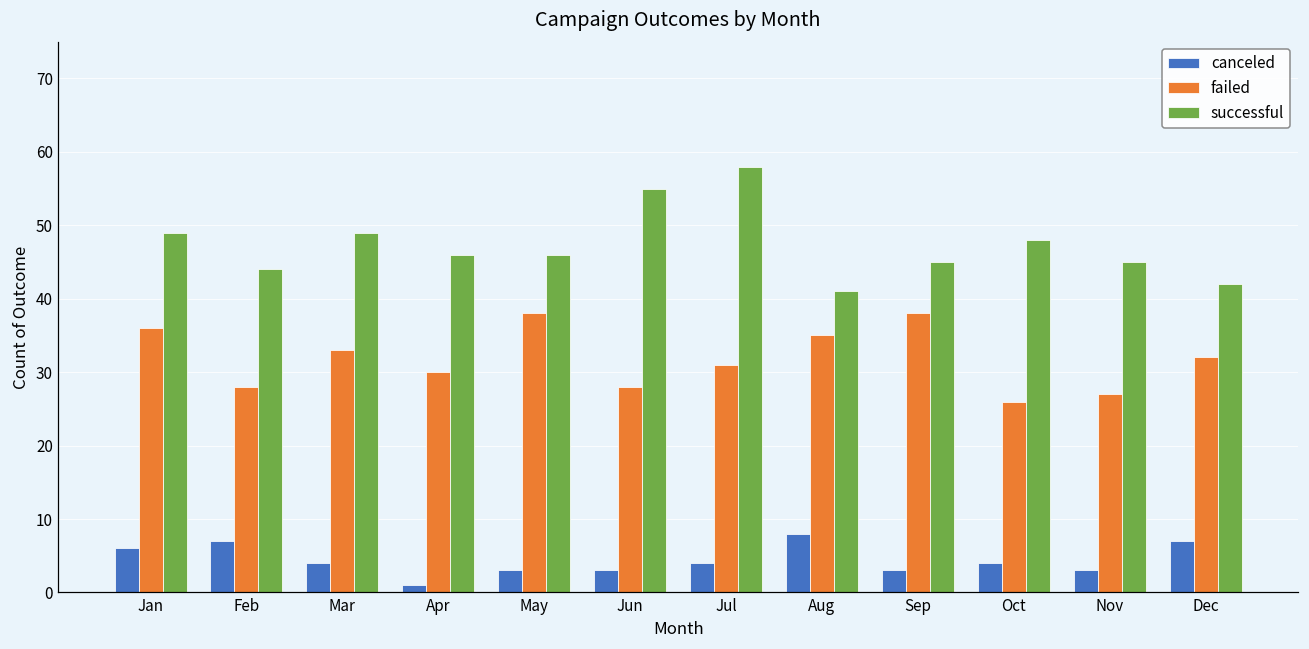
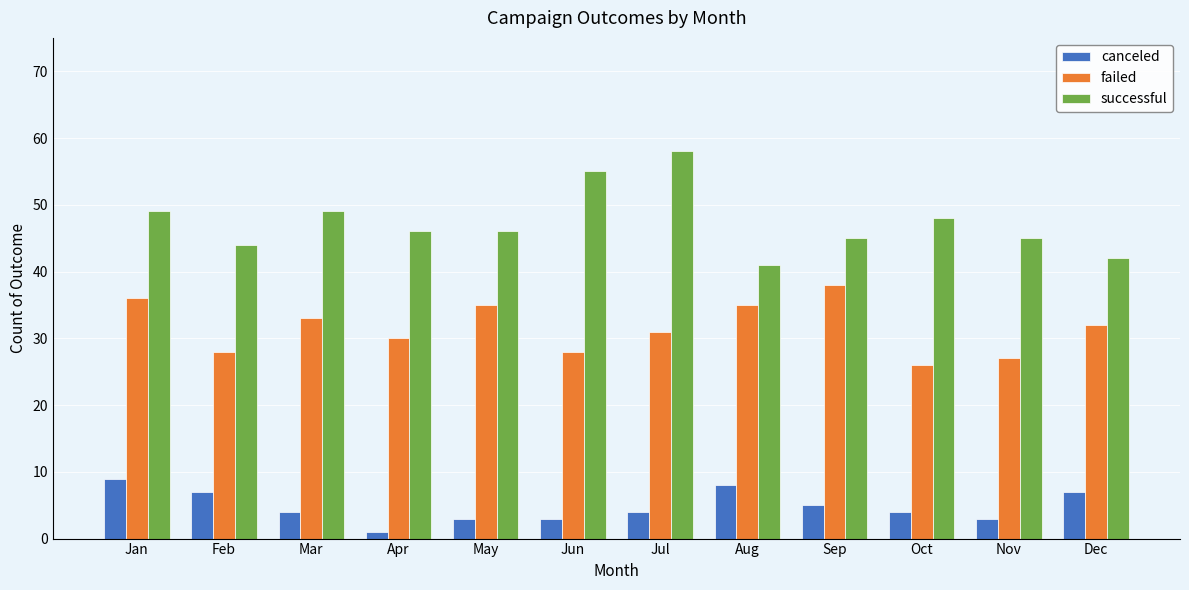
  {
    "canceled": {
-     "Jan": 6,
+     "Jan": 9,
      "Feb": 7,
      "Mar": 4,
      "Apr": 1,
      "May": 3,
      "Jun": 3,
      "Jul": 4,
      "Aug": 8,
-     "Sep": 3,
+     "Sep": 5,
      "Oct": 4,
      "Nov": 3,
      "Dec": 7
    },
    "failed": {
      "Jan": 36,
      "Feb": 28,
      "Mar": 33,
      "Apr": 30,
-     "May": 38,
+     "May": 35,
      "Jun": 28,
      "Jul": 31,
      "Aug": 35,
      "Sep": 38,
      "Oct": 26,
      "Nov": 27,
      "Dec": 32
    },
    "successful": {
      "Jan": 49,
      "Feb": 44,
      "Mar": 49,
      "Apr": 46,
      "May": 46,
      "Jun": 55,
      "Jul": 58,
      "Aug": 41,
      "Sep": 45,
      "Oct": 48,
      "Nov": 45,
      "Dec": 42
    }
  }
